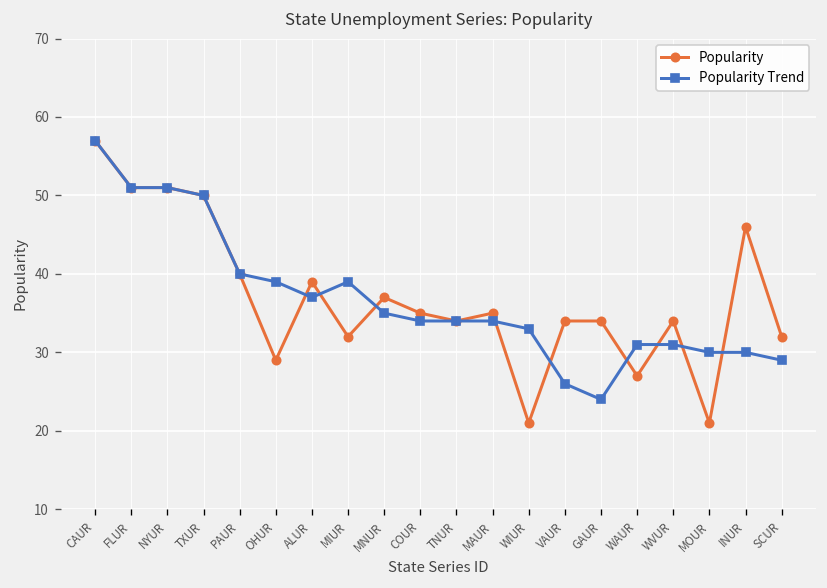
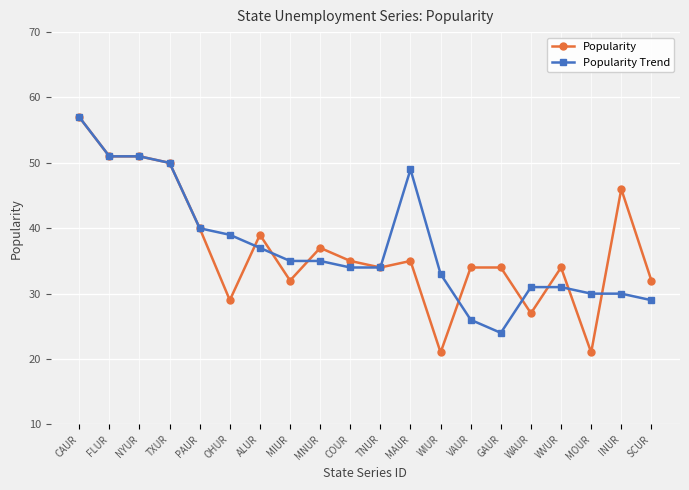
  {
    "Popularity": {
      "OHUR": 29,
      "ALUR": 39,
      "MIUR": 32,
      "MNUR": 37,
      "COUR": 35,
      "MAUR": 35,
      "WIUR": 21,
      "VAUR": 34,
      "GAUR": 34,
      "WAUR": 27,
      "WVUR": 34,
      "MOUR": 21,
      "INUR": 46,
      "SCUR": 32
    },
    "Popularity Trend": {
      "OHUR": 39,
      "ALUR": 37,
-     "MIUR": 39,
+     "MIUR": 35,
      "MNUR": 35,
      "COUR": 34,
-     "MAUR": 34,
+     "MAUR": 49,
      "WIUR": 33,
      "VAUR": 26,
      "GAUR": 24,
      "WAUR": 31,
      "WVUR": 31,
      "MOUR": 30,
      "INUR": 30,
      "SCUR": 29
    }
  }
